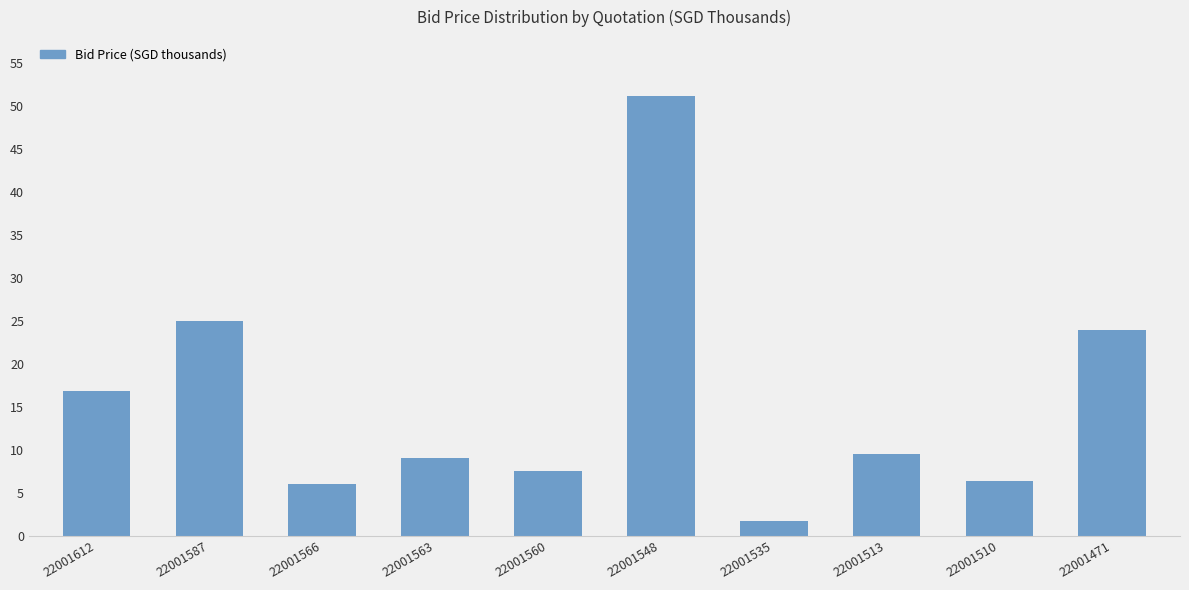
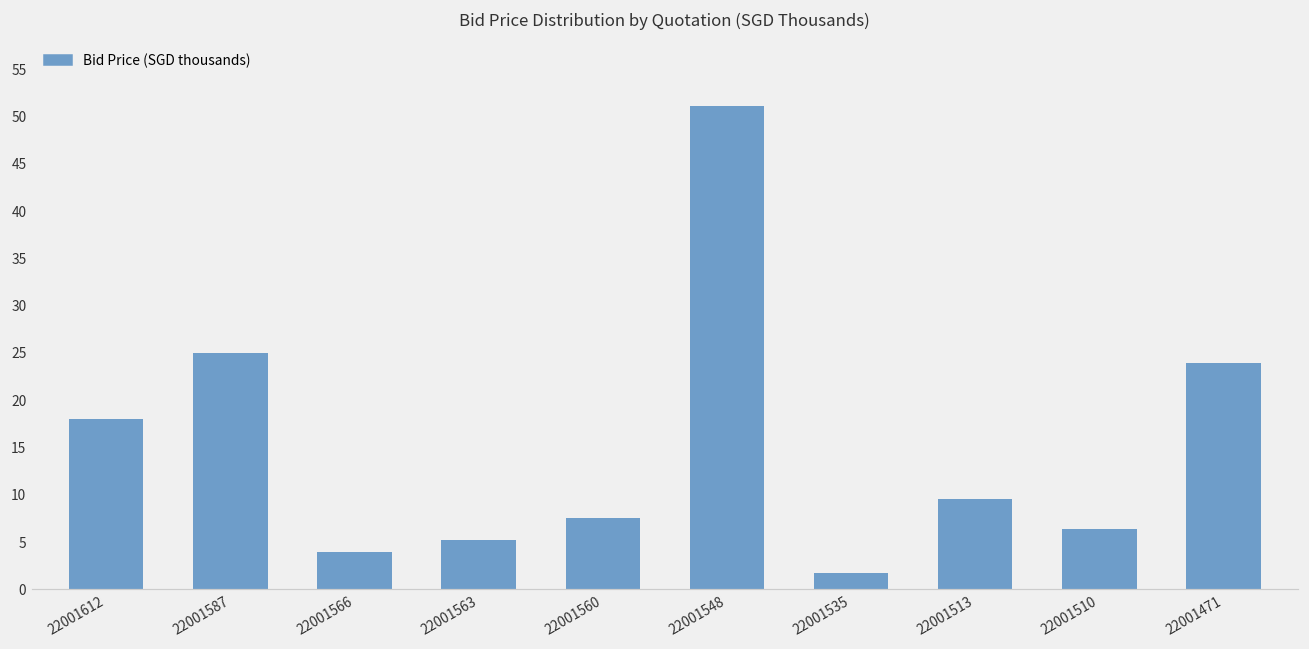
  {
-   "22001612": 17,
+   "22001612": 18,
    "22001587": 25,
-   "22001566": 6,
-   "22001563": 9,
+   "22001566": 4,
+   "22001563": 5,
    "22001560": 8,
    "22001548": 51,
    "22001535": 2,
    "22001513": 10,
    "22001510": 6,
    "22001471": 24
  }
